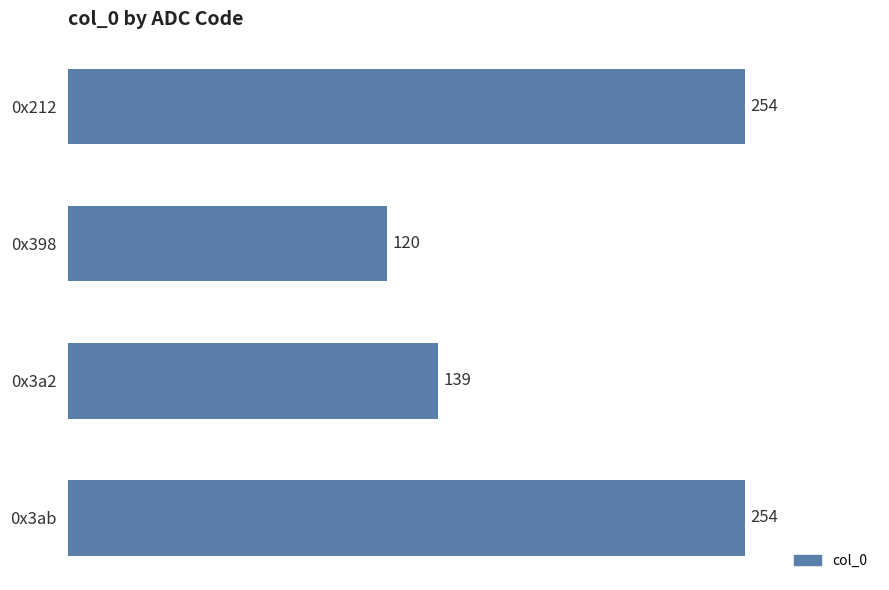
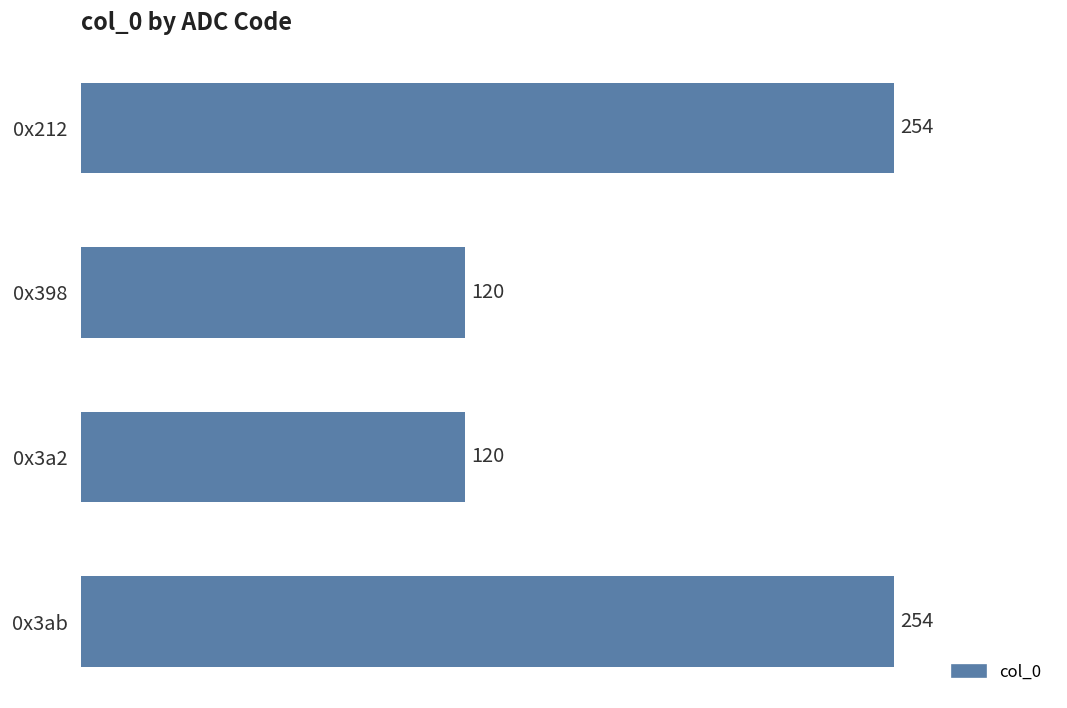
  {
    "0x212": 254,
    "0x398": 120,
-   "0x3a2": 139,
+   "0x3a2": 120,
    "0x3ab": 254
  }
